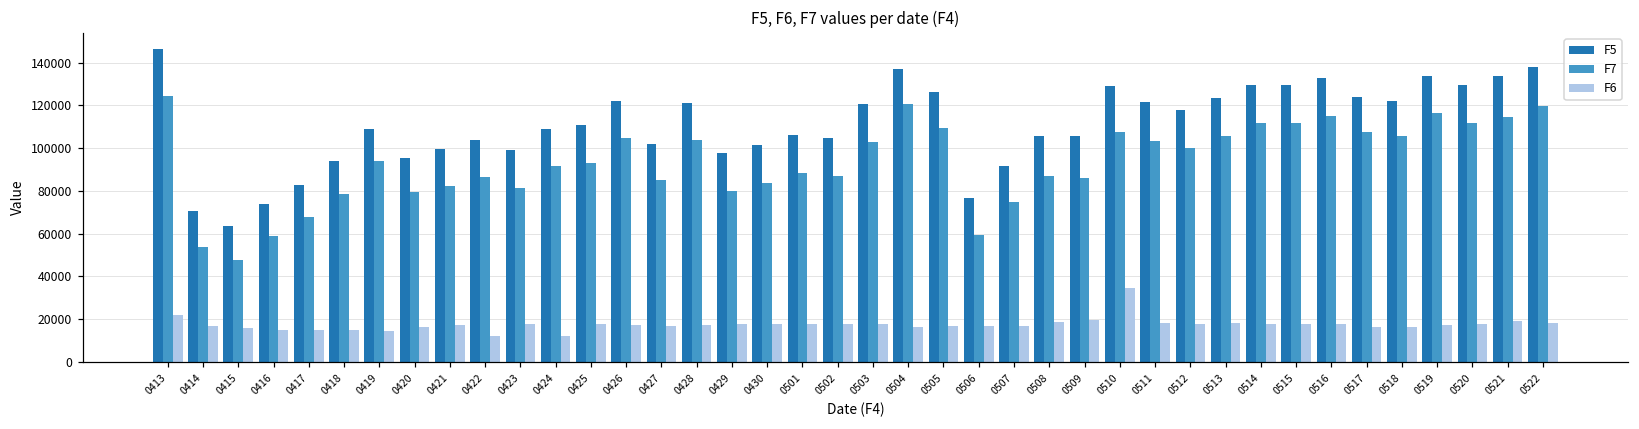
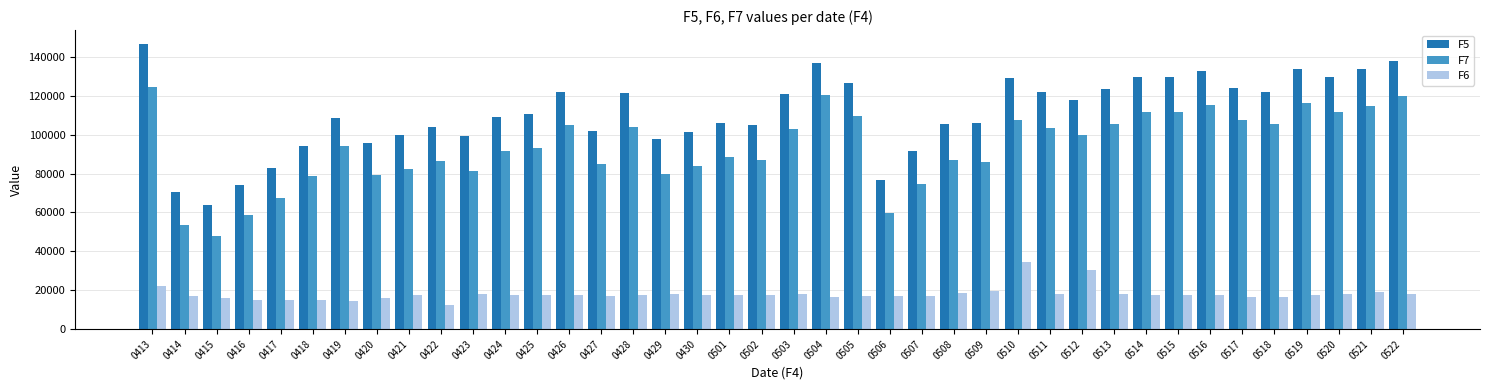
  {
    "F6": {
      "0413": 22000,
      "0414": 17000,
      "0415": 16000,
      "0416": 15000,
      "0417": 15000,
      "0418": 15000,
      "0419": 15000,
      "0420": 16000,
      "0421": 17000,
      "0422": 12000,
      "0423": 18000,
-     "0424": 12000,
+     "0424": 17000,
      "0425": 18000,
      "0426": 17000,
      "0427": 17000,
      "0428": 17000,
      "0429": 18000,
      "0430": 18000,
      "0501": 18000,
      "0502": 18000,
      "0503": 18000,
      "0504": 16000,
      "0505": 17000,
      "0506": 17000,
      "0507": 17000,
      "0508": 19000,
      "0509": 20000,
      "0510": 34000,
      "0511": 18000,
-     "0512": 18000,
+     "0512": 31000,
      "0513": 18000,
      "0514": 18000,
      "0515": 18000,
      "0516": 18000,
      "0517": 16000,
      "0518": 16000,
      "0519": 17000,
      "0520": 18000,
      "0521": 19000,
      "0522": 18000
    }
  }
